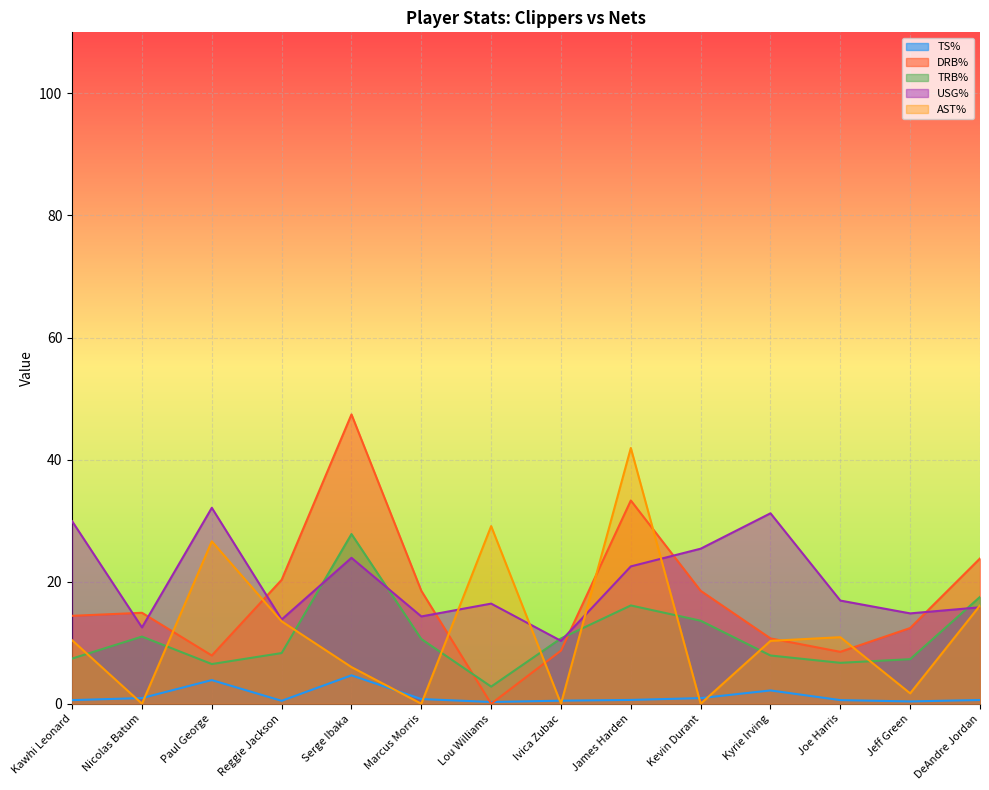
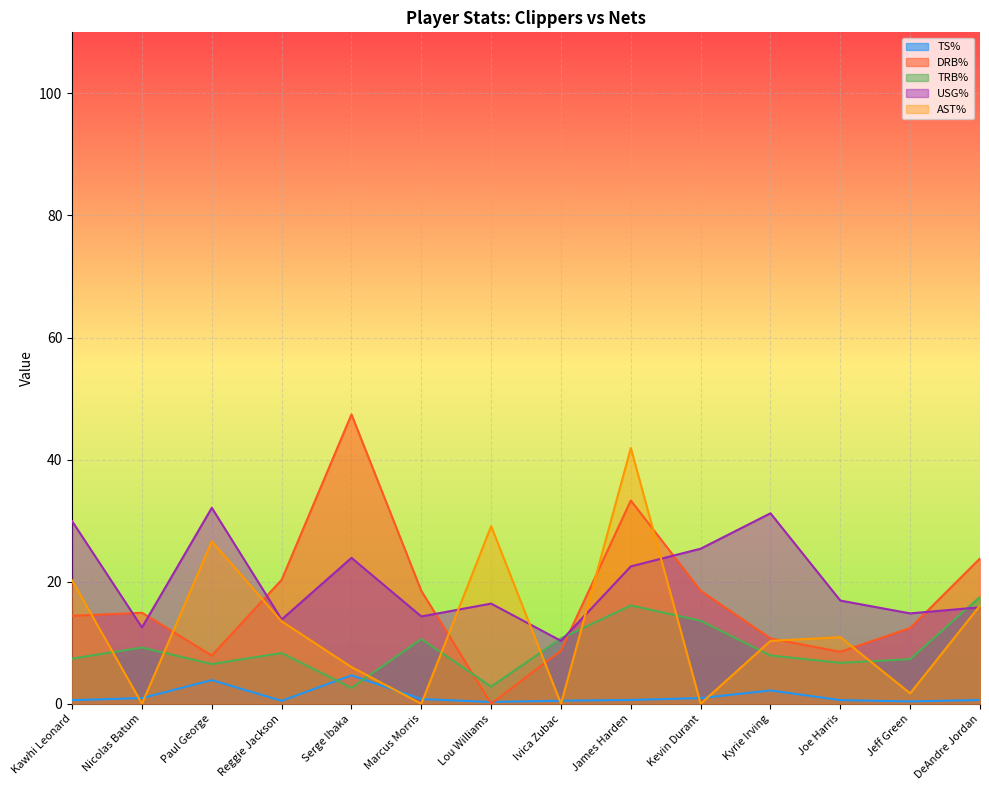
  {
    "TS%": {
      "Kawhi Leonard": 1,
      "Nicolas Batum": 1,
      "Paul George": 4,
      "Reggie Jackson": 0,
      "Serge Ibaka": 5,
      "Marcus Morris": 1,
      "Ivica Zubac": 1,
      "James Harden": 1,
      "Kevin Durant": 1,
      "Kyrie Irving": 2,
      "Joe Harris": 1,
      "Jeff Green": 0,
      "DeAndre Jordan": 1
    },
    "DRB%": {
      "Kawhi Leonard": 14,
      "Nicolas Batum": 15,
      "Paul George": 8,
      "Reggie Jackson": 20,
      "Serge Ibaka": 47,
      "Marcus Morris": 19,
      "Ivica Zubac": 9,
      "James Harden": 33,
      "Kevin Durant": 19,
      "Joe Harris": 9,
      "Jeff Green": 12,
      "DeAndre Jordan": 24
    },
    "TRB%": {
      "Kawhi Leonard": 7,
-     "Nicolas Batum": 11,
+     "Nicolas Batum": 9,
      "Paul George": 7,
      "Reggie Jackson": 8,
-     "Serge Ibaka": 28,
+     "Serge Ibaka": 3,
      "Marcus Morris": 11,
      "Lou Williams": 3,
      "James Harden": 16,
      "Kevin Durant": 14,
      "Kyrie Irving": 8,
      "Joe Harris": 7,
      "Jeff Green": 7,
      "DeAndre Jordan": 18
    },
    "USG%": {
      "Kawhi Leonard": 30,
      "Nicolas Batum": 13,
      "Paul George": 32,
      "Serge Ibaka": 24,
      "Marcus Morris": 14,
      "Lou Williams": 16,
      "James Harden": 23,
      "Kevin Durant": 25,
      "Kyrie Irving": 31,
      "Joe Harris": 17,
      "Jeff Green": 15
    },
    "AST%": {
-     "Kawhi Leonard": 10,
+     "Kawhi Leonard": 20,
      "Nicolas Batum": 0,
      "Paul George": 27,
      "Serge Ibaka": 6,
      "Marcus Morris": 0,
      "Lou Williams": 29,
      "Ivica Zubac": 0,
      "James Harden": 42,
      "Kevin Durant": 0,
      "Joe Harris": 11,
      "Jeff Green": 2
    }
  }
